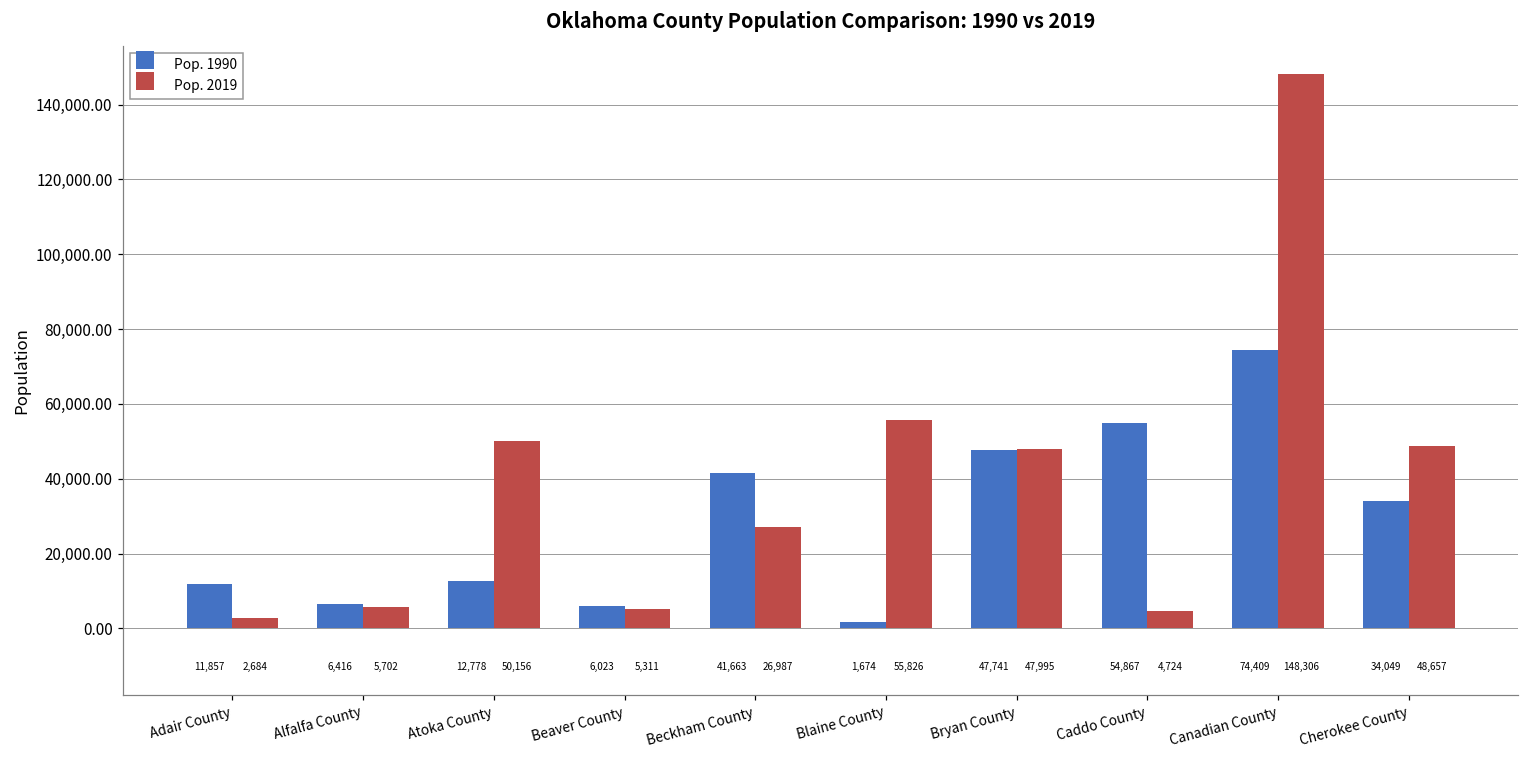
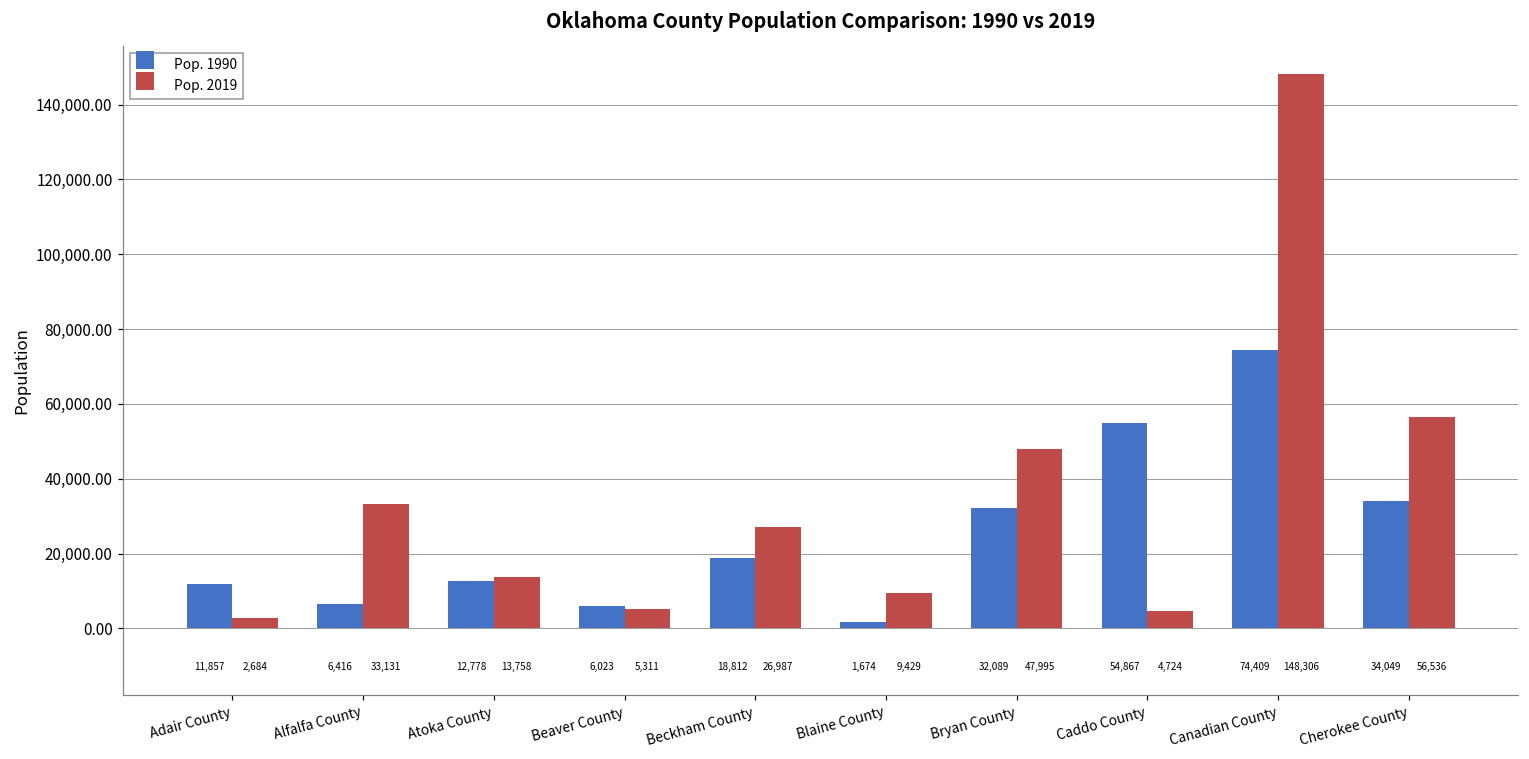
  {
    "Pop. 1990": {
-     "Beckham County": "41,663",
-     "Bryan County": "47,741"
+     "Beckham County": "18,812",
+     "Bryan County": "32,089"
    },
    "Pop. 2019": {
-     "Alfalfa County": "5,702",
-     "Atoka County": "50,156",
-     "Blaine County": "55,826",
-     "Cherokee County": "48,657"
+     "Alfalfa County": "33,131",
+     "Atoka County": "13,758",
+     "Blaine County": "9,429",
+     "Cherokee County": "56,536"
    }
  }
